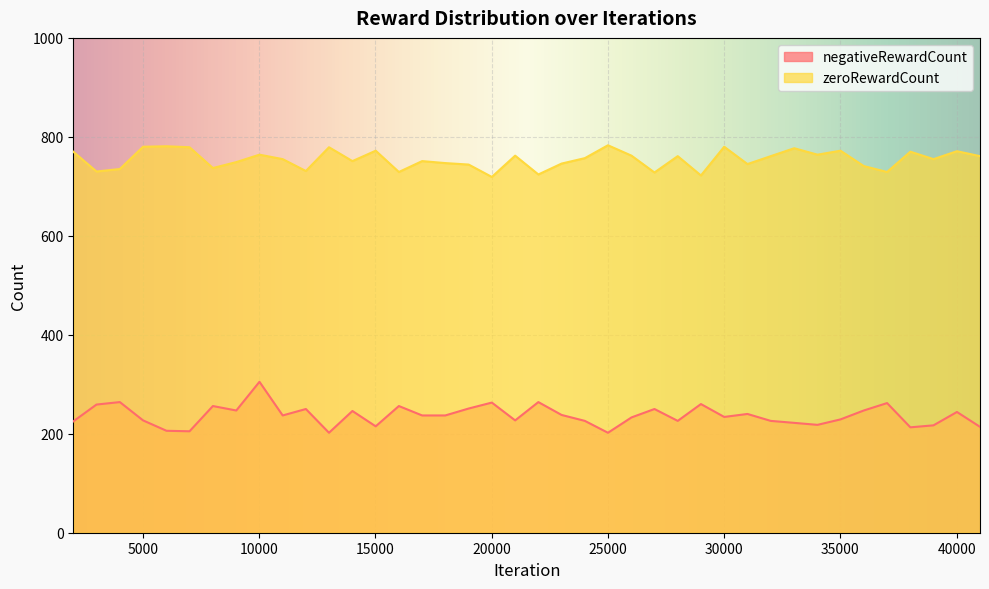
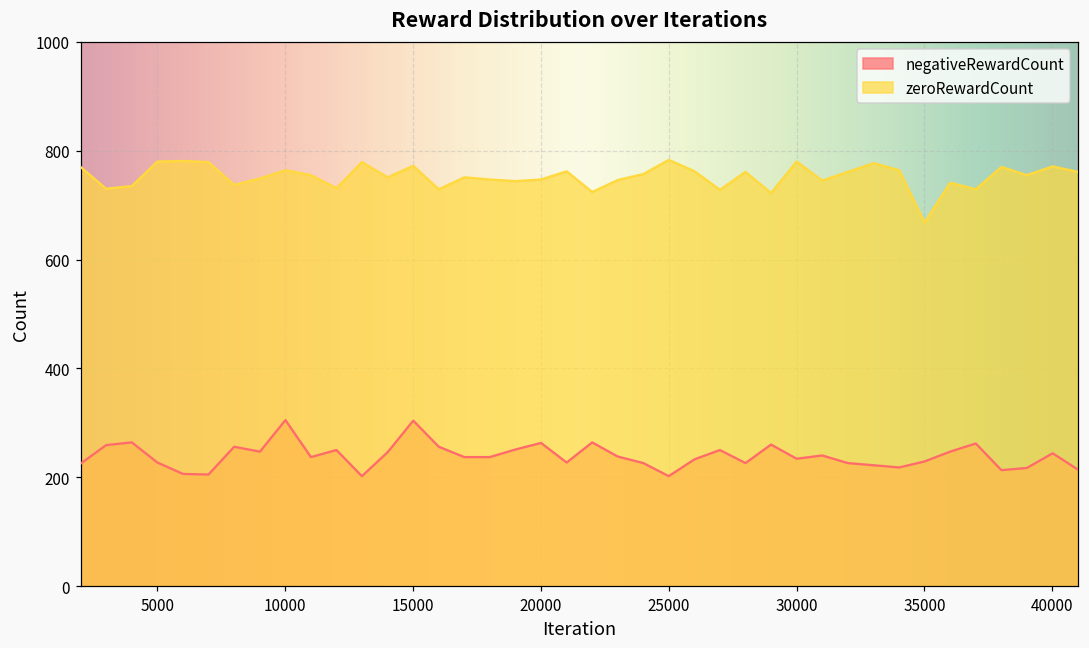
  {
    "negativeRewardCount": {
      "5000": 230,
      "10000": 310,
-     "15000": 220,
+     "15000": 300,
      "20000": 260,
      "25000": 200,
      "30000": 230,
      "35000": 230,
      "40000": 240
    },
    "zeroRewardCount": {
      "5000": 780,
      "10000": 760,
      "15000": 770,
-     "20000": 720,
+     "20000": 750,
      "25000": 780,
      "30000": 780,
-     "35000": 770,
+     "35000": 670,
      "40000": 770
    }
  }
